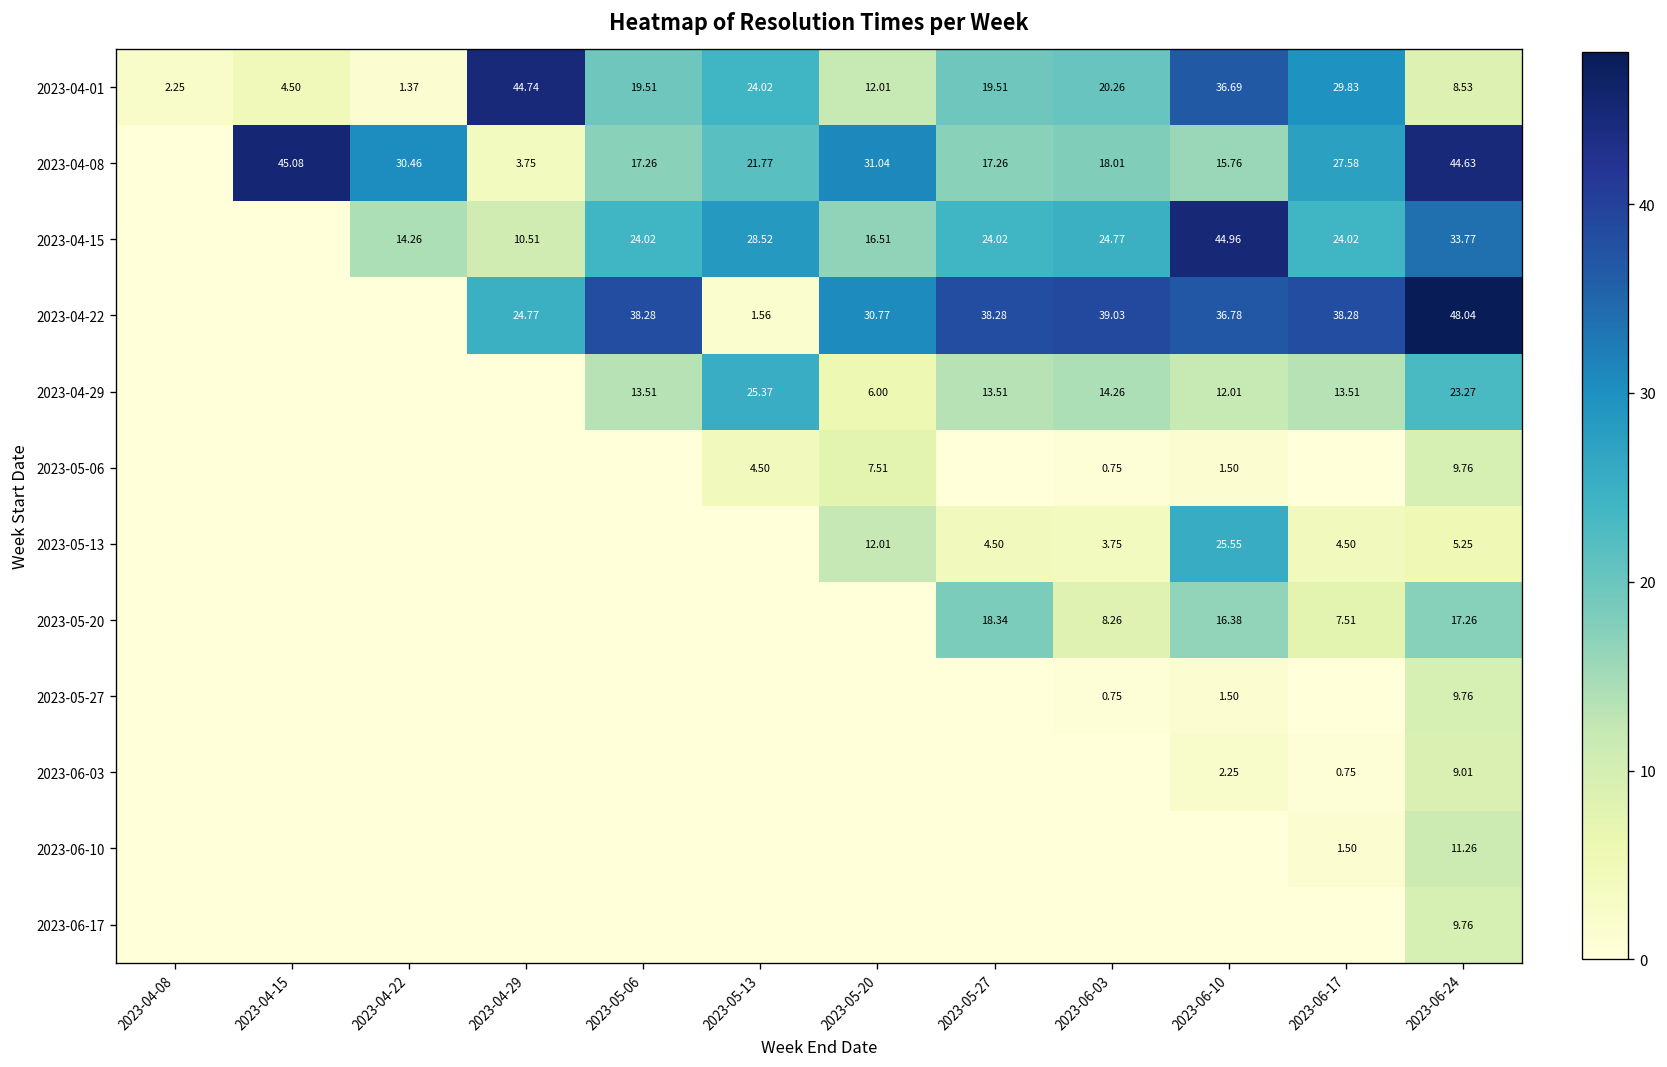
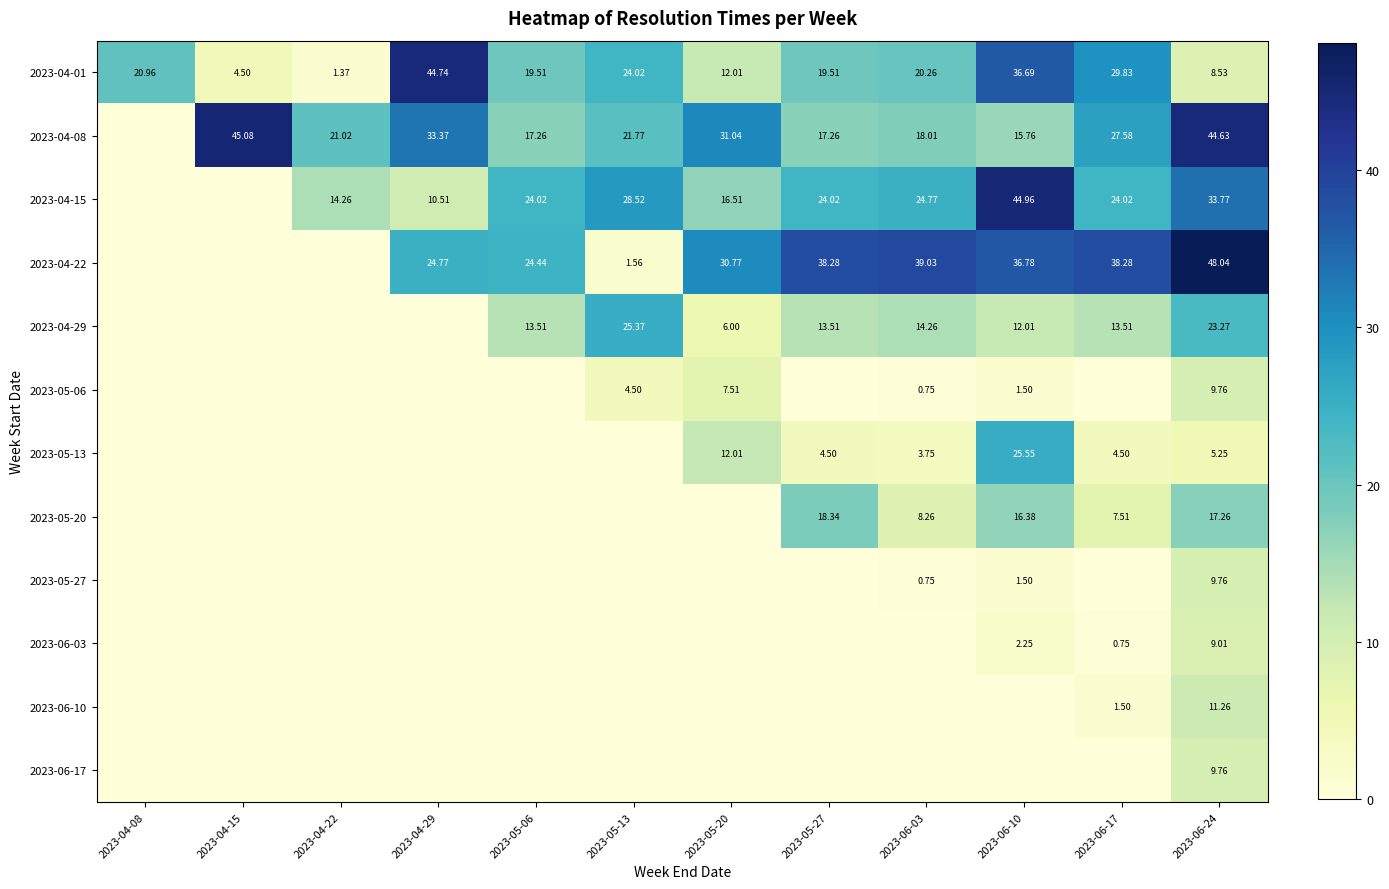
  {
    "2023-04-01": {
-     "2023-04-08": 2.25,
+     "2023-04-08": 20.96,
      "2023-04-15": 4.50,
      "2023-04-22": 1.37,
      "2023-04-29": 44.74,
      "2023-05-06": 19.51,
      "2023-05-13": 24.02,
      "2023-05-20": 12.01,
      "2023-05-27": 19.51,
      "2023-06-03": 20.26,
      "2023-06-10": 36.69,
      "2023-06-17": 29.83,
      "2023-06-24": 8.53
    },
    "2023-04-08": {
      "2023-04-15": 45.08,
-     "2023-04-22": 30.46,
-     "2023-04-29": 3.75,
+     "2023-04-22": 21.02,
+     "2023-04-29": 33.37,
      "2023-05-06": 17.26,
      "2023-05-13": 21.77,
      "2023-05-20": 31.04,
      "2023-05-27": 17.26,
      "2023-06-03": 18.01,
      "2023-06-10": 15.76,
      "2023-06-17": 27.58,
      "2023-06-24": 44.63
    },
    "2023-04-15": {
      "2023-04-22": 14.26,
      "2023-04-29": 10.51,
      "2023-05-06": 24.02,
      "2023-05-13": 28.52,
      "2023-05-20": 16.51,
      "2023-05-27": 24.02,
      "2023-06-03": 24.77,
      "2023-06-10": 44.96,
      "2023-06-17": 24.02,
      "2023-06-24": 33.77
    },
    "2023-04-22": {
      "2023-04-29": 24.77,
-     "2023-05-06": 38.28,
+     "2023-05-06": 24.44,
      "2023-05-13": 1.56,
      "2023-05-20": 30.77,
      "2023-05-27": 38.28,
      "2023-06-03": 39.03,
      "2023-06-10": 36.78,
      "2023-06-17": 38.28,
      "2023-06-24": 48.04
    },
    "2023-04-29": {
      "2023-05-06": 13.51,
      "2023-05-13": 25.37,
      "2023-05-20": 6.00,
      "2023-05-27": 13.51,
      "2023-06-03": 14.26,
      "2023-06-10": 12.01,
      "2023-06-17": 13.51,
      "2023-06-24": 23.27
    },
    "2023-05-06": {
      "2023-05-13": 4.50,
      "2023-05-20": 7.51,
      "2023-06-03": 0.75,
      "2023-06-10": 1.50,
      "2023-06-24": 9.76
    },
    "2023-05-13": {
      "2023-05-20": 12.01,
      "2023-05-27": 4.50,
      "2023-06-03": 3.75,
      "2023-06-10": 25.55,
      "2023-06-17": 4.50,
      "2023-06-24": 5.25
    },
    "2023-05-20": {
      "2023-05-27": 18.34,
      "2023-06-03": 8.26,
      "2023-06-10": 16.38,
      "2023-06-17": 7.51,
      "2023-06-24": 17.26
    },
    "2023-05-27": {
      "2023-06-03": 0.75,
      "2023-06-10": 1.50,
      "2023-06-24": 9.76
    },
    "2023-06-03": {
      "2023-06-10": 2.25,
      "2023-06-17": 0.75,
      "2023-06-24": 9.01
    },
    "2023-06-10": {
      "2023-06-17": 1.50,
      "2023-06-24": 11.26
    },
    "2023-06-17": {
      "2023-06-24": 9.76
    }
  }
